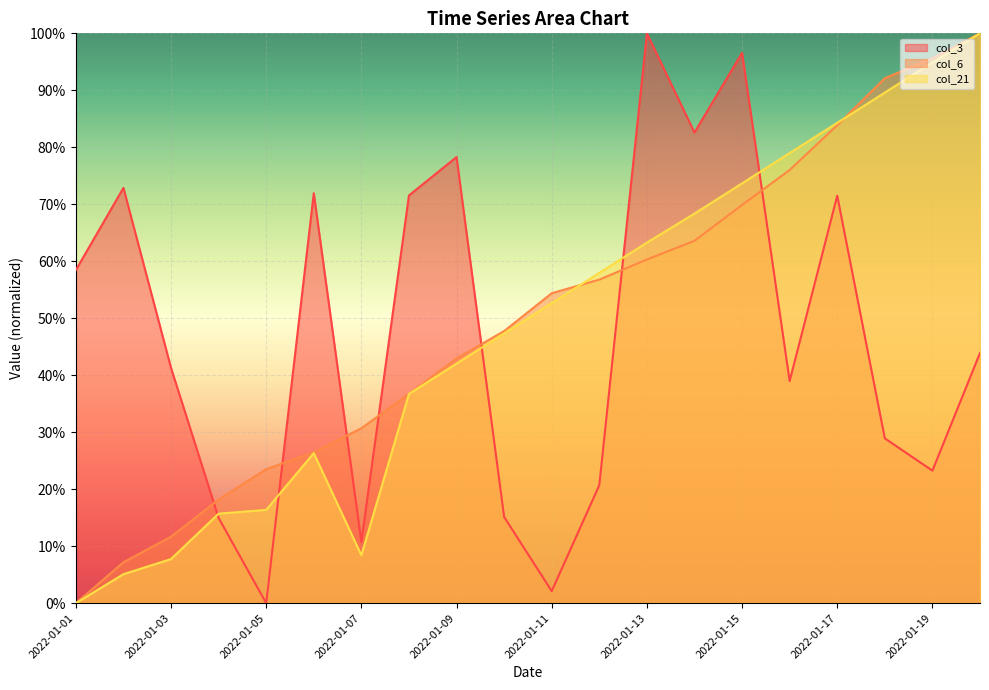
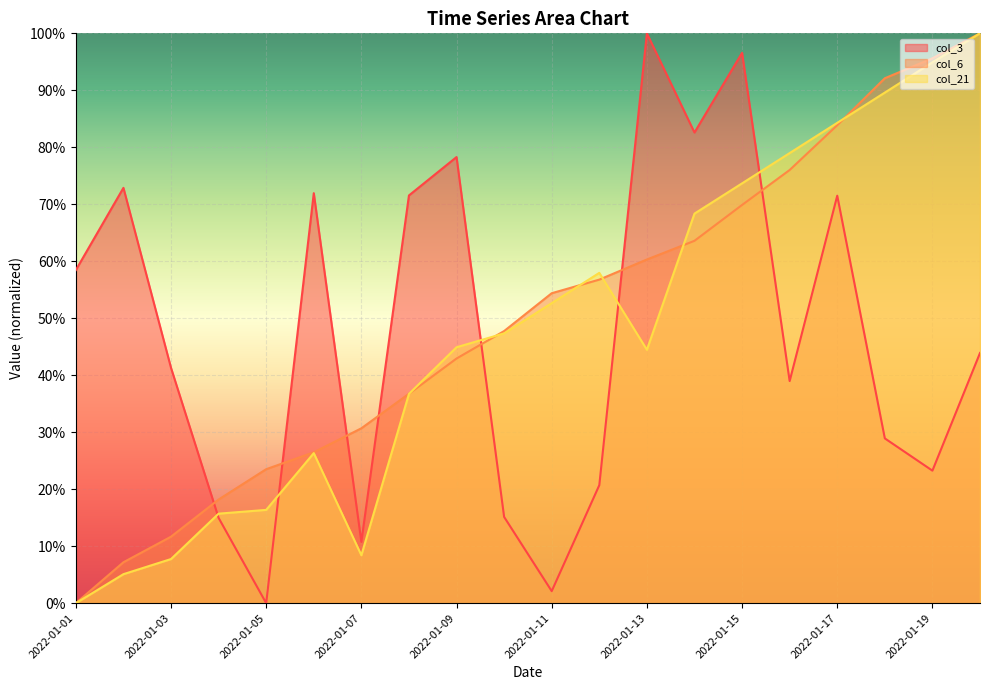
  {
    "col_21": {
      "2022-01-03": "8%",
      "2022-01-05": "16%",
      "2022-01-07": "8%",
-     "2022-01-09": "42%",
+     "2022-01-09": "45%",
      "2022-01-11": "53%",
-     "2022-01-13": "63%",
+     "2022-01-13": "44%",
      "2022-01-15": "74%"
    }
  }
